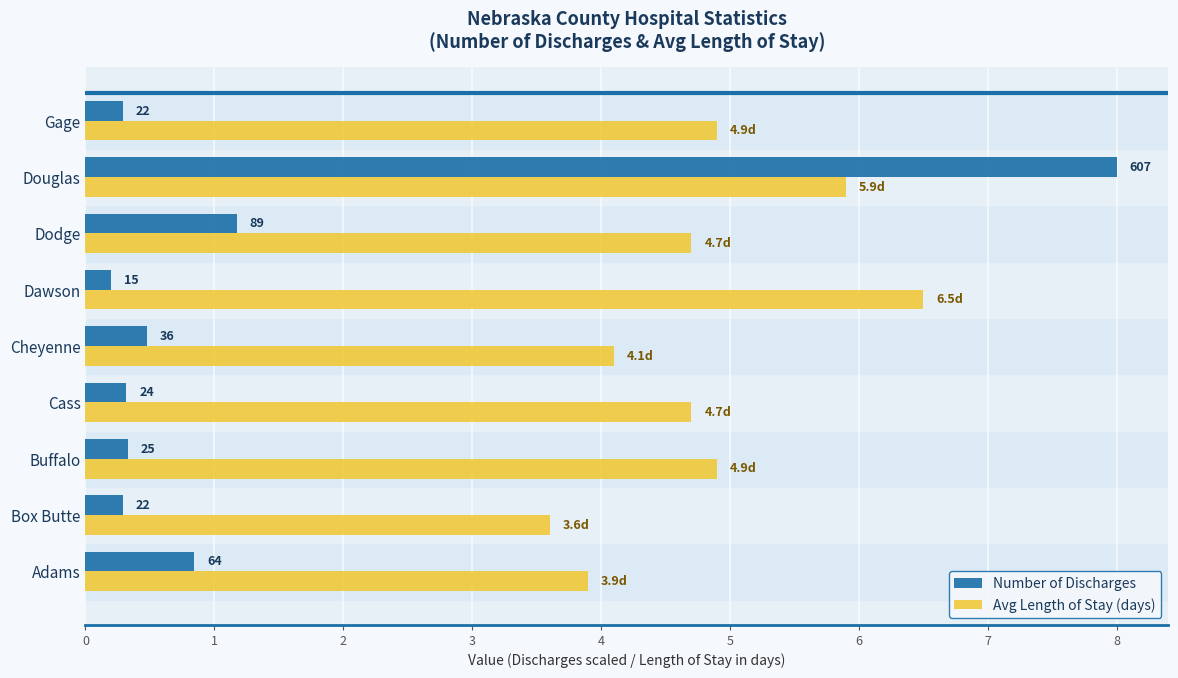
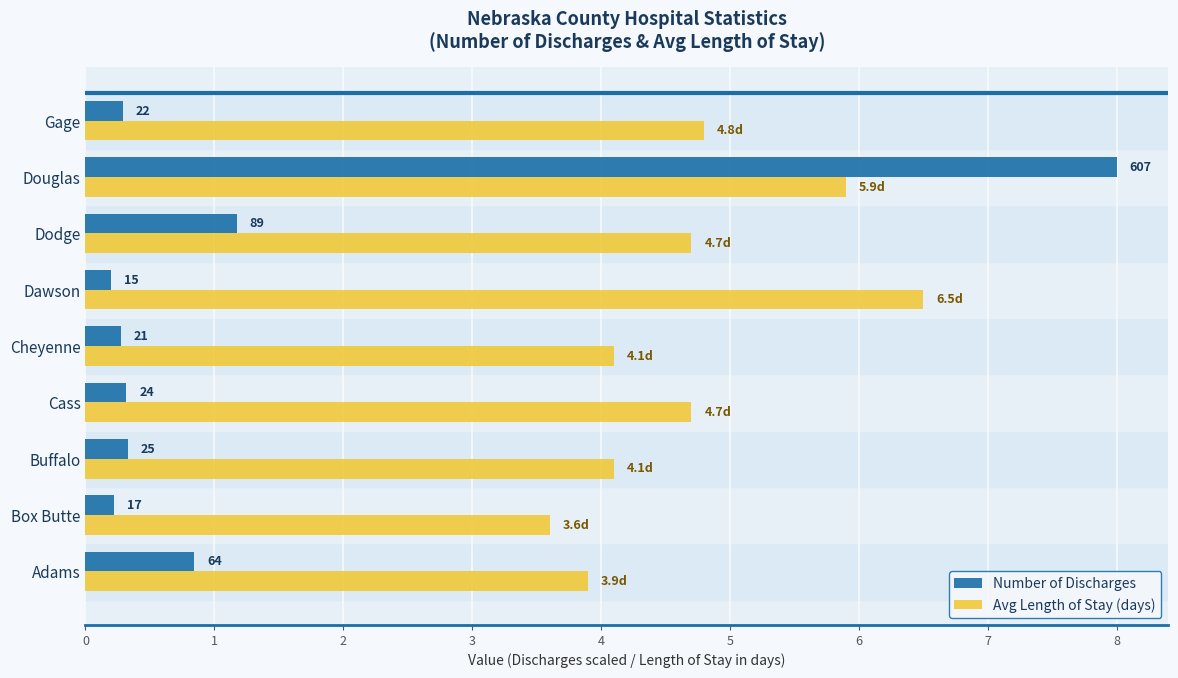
  {
    "Number of Discharges": {
-     "Cheyenne": "36",
-     "Box Butte": "22"
+     "Cheyenne": "21",
+     "Box Butte": "17"
    },
    "Avg Length of Stay (days)": {
-     "Gage": "4.9d",
+     "Gage": "4.8d",
      "Douglas": "5.9d",
      "Dodge": "4.7d",
      "Dawson": "6.5d",
      "Cheyenne": "4.1d",
      "Cass": "4.7d",
-     "Buffalo": "4.9d",
+     "Buffalo": "4.1d",
      "Box Butte": "3.6d",
      "Adams": "3.9d"
    }
  }
